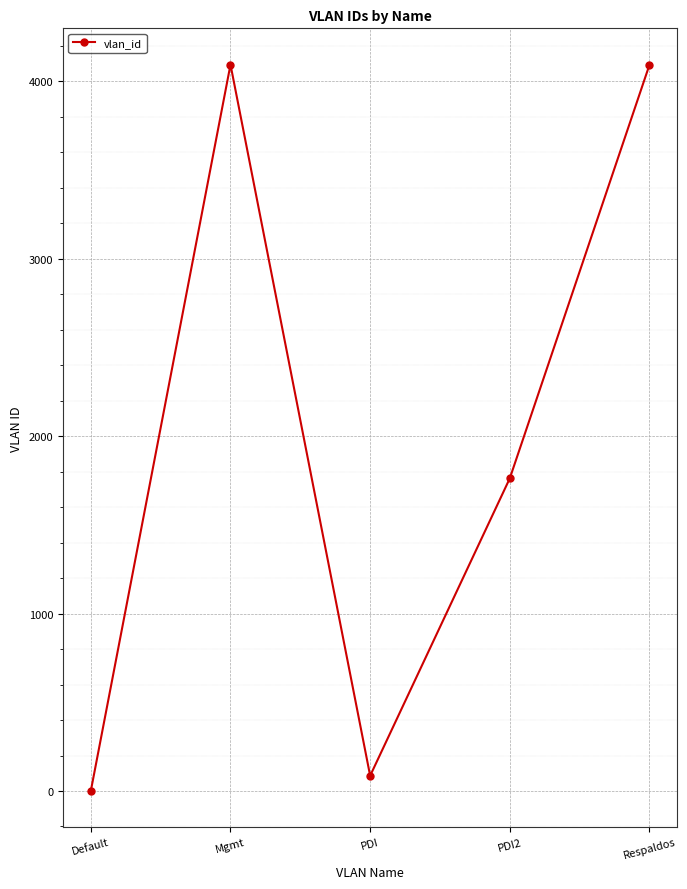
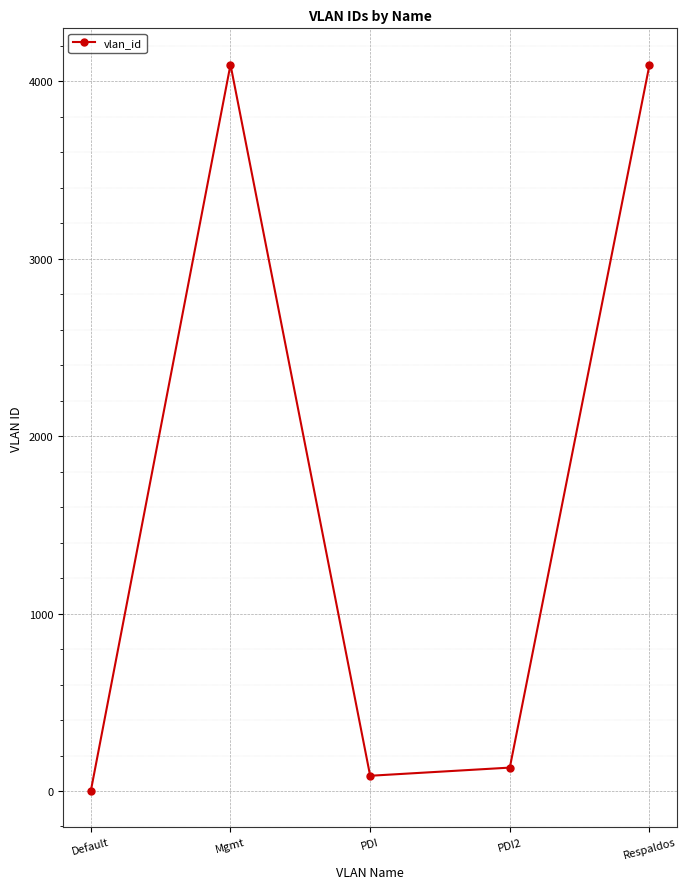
  {
    "Default": 0,
    "Mgmt": 4100,
    "PDI": 90,
-   "PDI2": 1760,
+   "PDI2": 130,
    "Respaldos": 4090
  }
